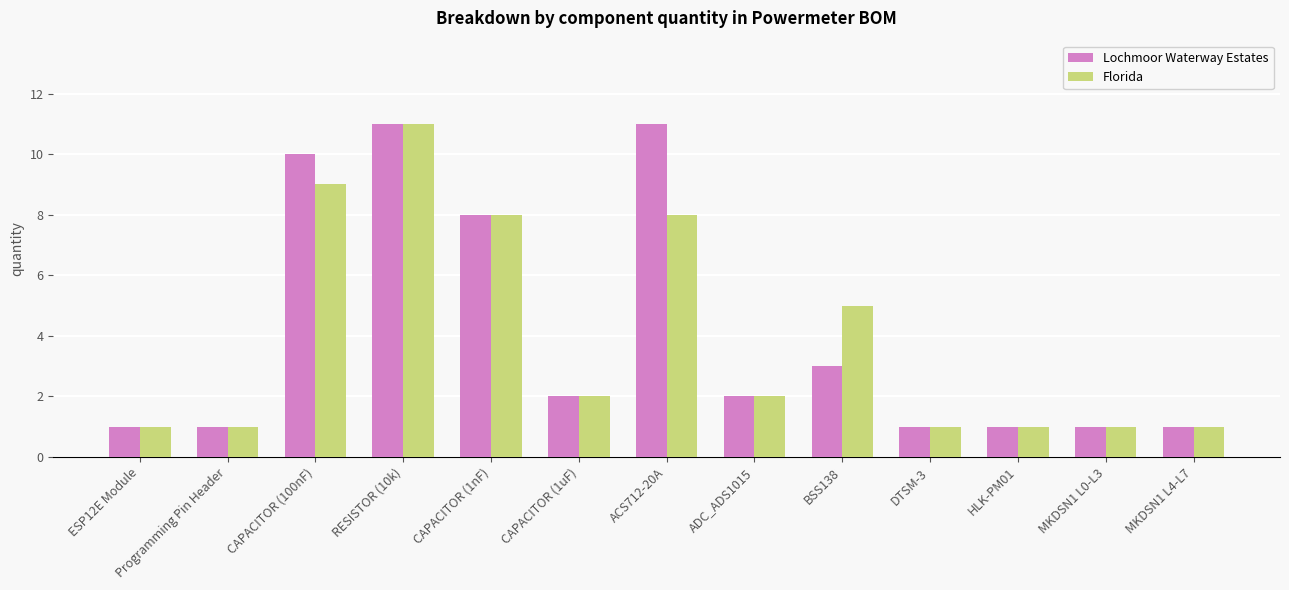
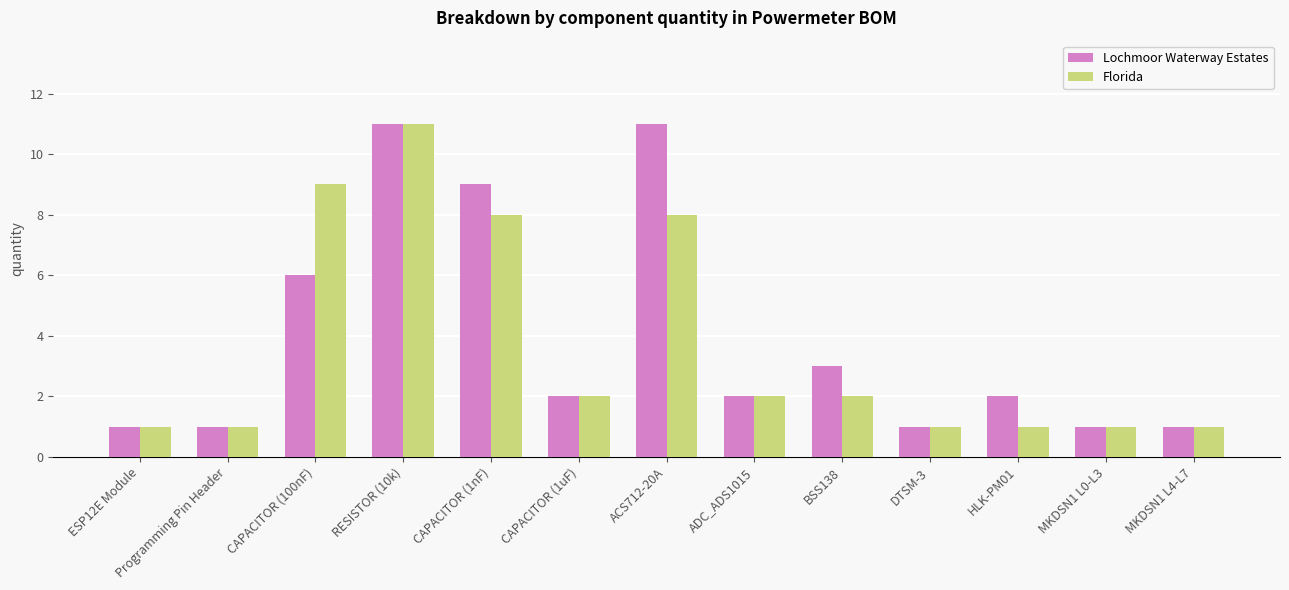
  {
    "Lochmoor Waterway Estates": {
      "ESP12E Module": 1,
      "Programming Pin Header": 1,
-     "CAPACITOR (100nF)": 10,
+     "CAPACITOR (100nF)": 6,
      "RESISTOR (10k)": 11,
-     "CAPACITOR (1nF)": 8,
+     "CAPACITOR (1nF)": 9,
      "CAPACITOR (1uF)": 2,
      "ACS712-20A": 11,
      "ADC_ADS1015": 2,
      "BSS138": 3,
      "DTSM-3": 1,
-     "HLK-PM01": 1,
+     "HLK-PM01": 2,
      "MKDSN1 L0-L3": 1,
      "MKDSN1 L4-L7": 1
    },
    "Florida": {
      "ESP12E Module": 1,
      "Programming Pin Header": 1,
      "CAPACITOR (100nF)": 9,
      "RESISTOR (10k)": 11,
      "CAPACITOR (1nF)": 8,
      "CAPACITOR (1uF)": 2,
      "ACS712-20A": 8,
      "ADC_ADS1015": 2,
-     "BSS138": 5,
+     "BSS138": 2,
      "DTSM-3": 1,
      "HLK-PM01": 1,
      "MKDSN1 L0-L3": 1,
      "MKDSN1 L4-L7": 1
    }
  }
